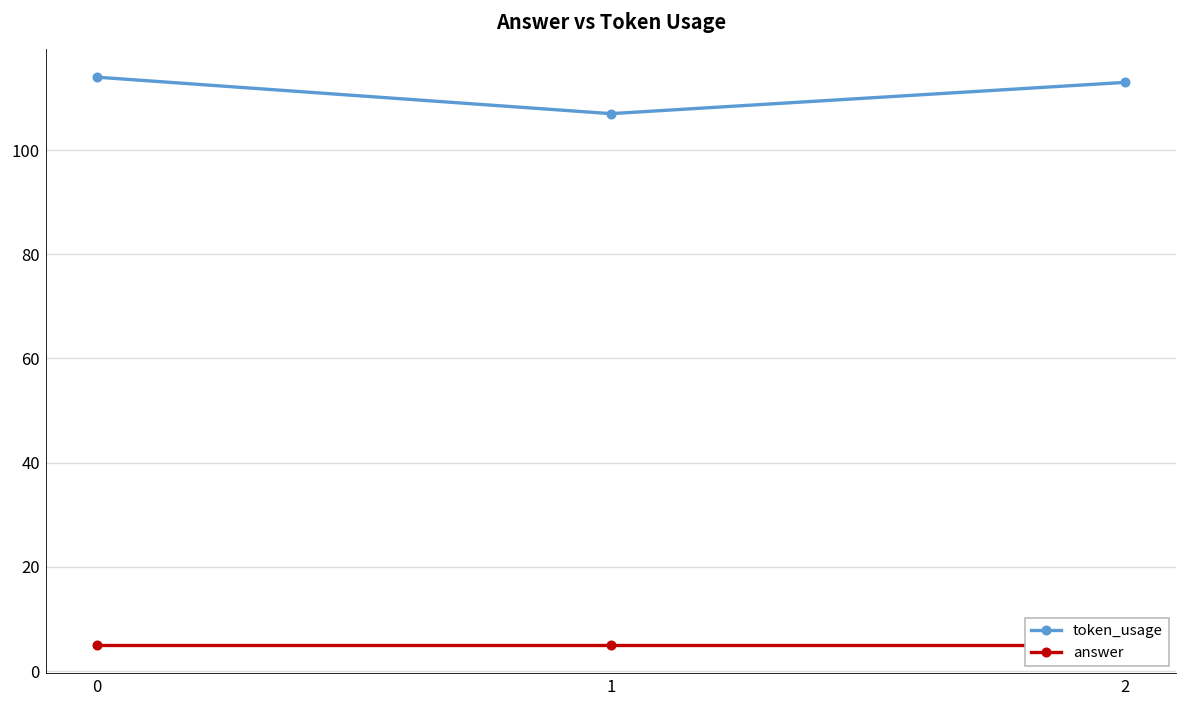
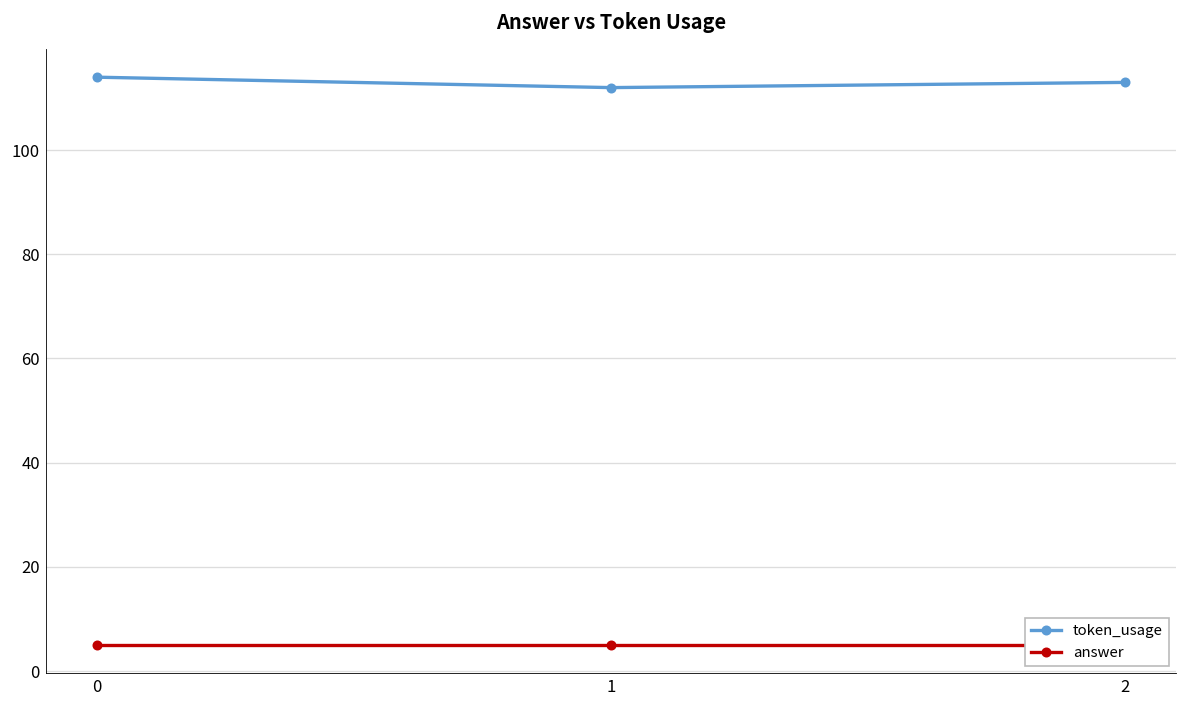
  {
    "token_usage": {
      "0": 114,
-     "1": 107,
+     "1": 112,
      "2": 113
    },
    "answer": {
      "0": 5,
      "1": 5
    }
  }
